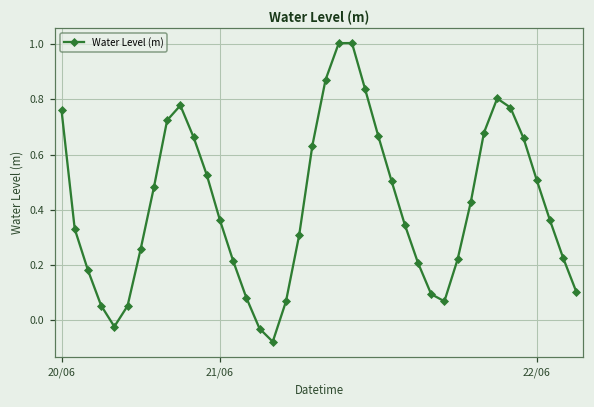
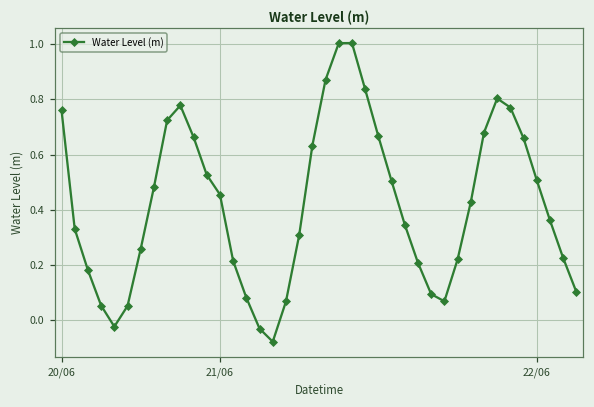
  {
    "20/06": 0.76,
-   "21/06": 0.36,
+   "21/06": 0.46,
    "22/06": 0.51
  }
